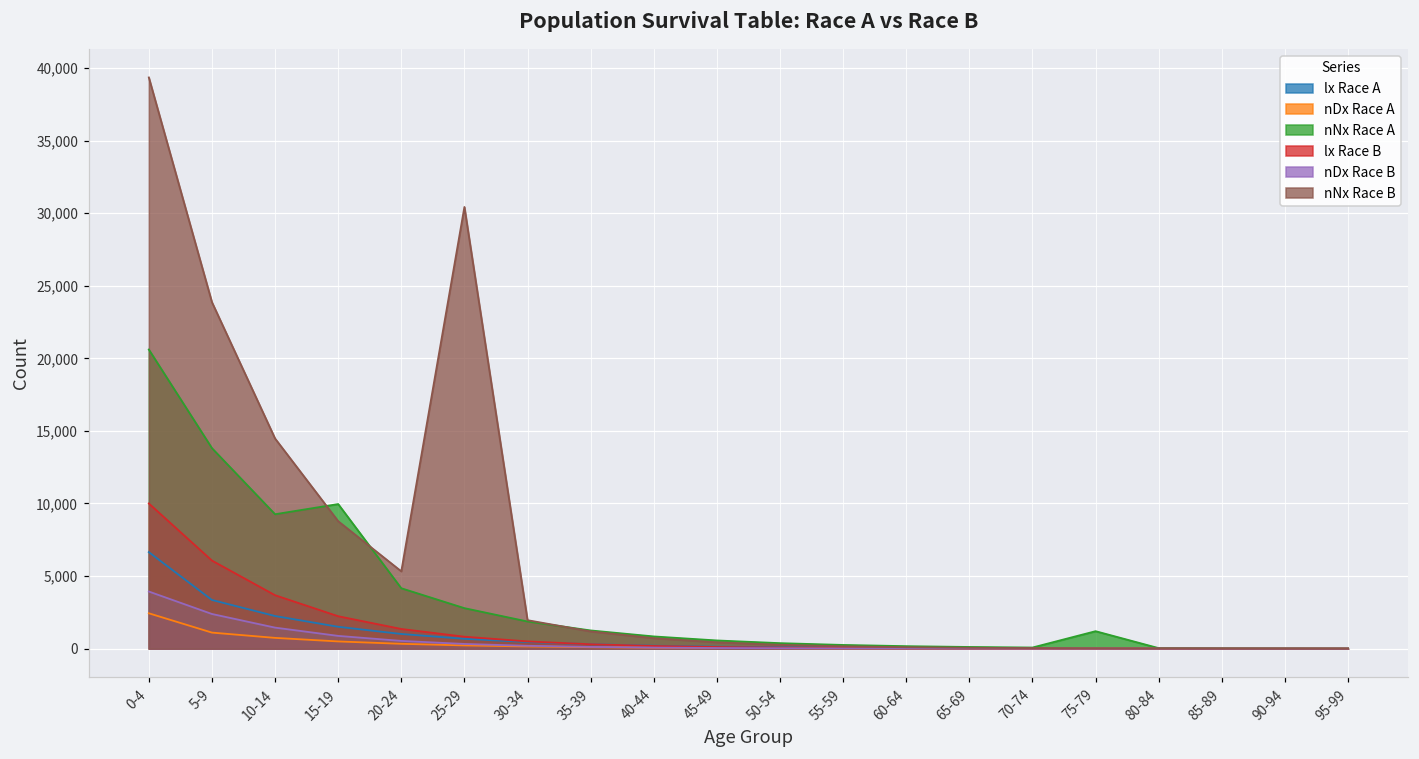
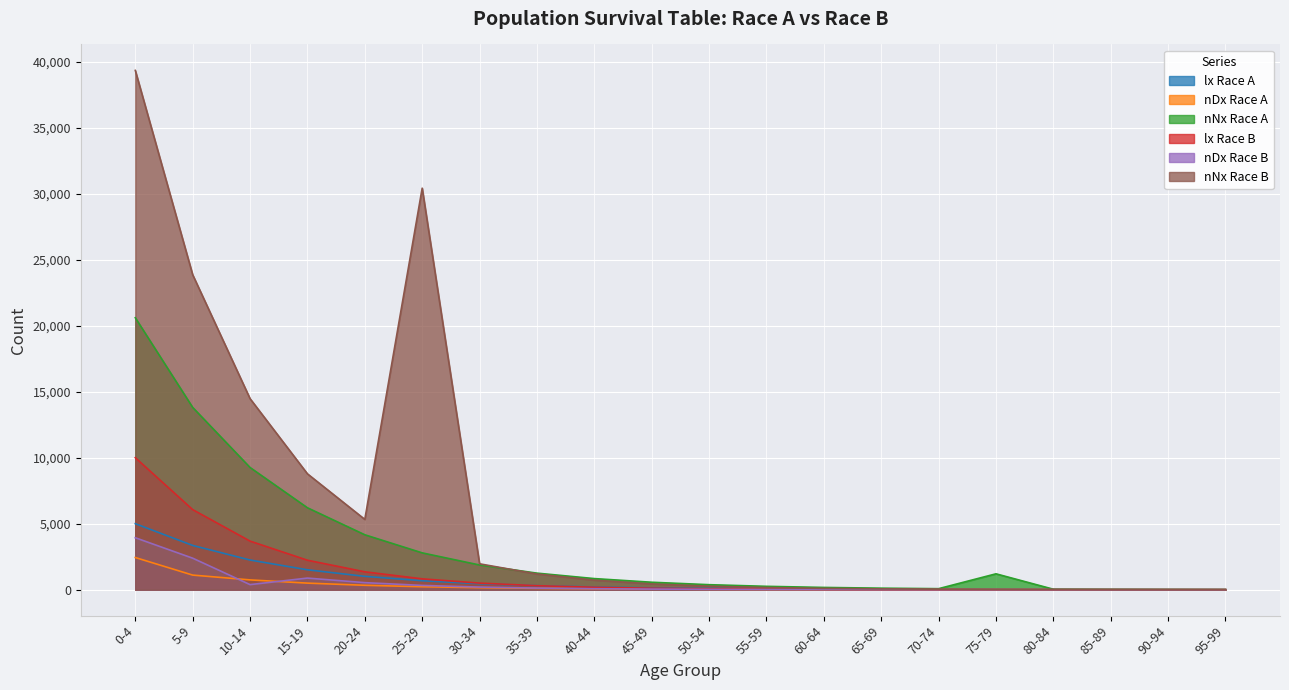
  {
    "lx Race A": {
-     "0-4": "6,600",
+     "0-4": "5,000",
      "5-9": "3,400",
      "10-14": "2,200",
      "15-19": "1,500",
      "20-24": "1,000"
    },
    "nDx Race A": {
      "0-4": "2,400",
      "5-9": "1,100",
      "10-14": "700",
      "15-19": "500",
      "20-24": "300"
    },
    "nNx Race A": {
      "0-4": "20,600",
      "5-9": "13,800",
      "10-14": "9,300",
-     "15-19": "10,000",
+     "15-19": "6,200",
      "20-24": "4,200",
      "25-29": "2,800",
      "75-79": "1,200"
    },
    "lx Race B": {
      "0-4": "10,000",
      "5-9": "6,100",
      "10-14": "3,700",
      "15-19": "2,200",
      "20-24": "1,400"
    },
    "nDx Race B": {
      "0-4": "3,900",
      "5-9": "2,400",
-     "10-14": "1,400",
+     "10-14": "400",
      "15-19": "900",
      "20-24": "500"
    },
    "nNx Race B": {
      "0-4": "39,300",
      "5-9": "23,900",
      "10-14": "14,500",
      "15-19": "8,800",
      "20-24": "5,300",
      "25-29": "30,400"
    }
  }
